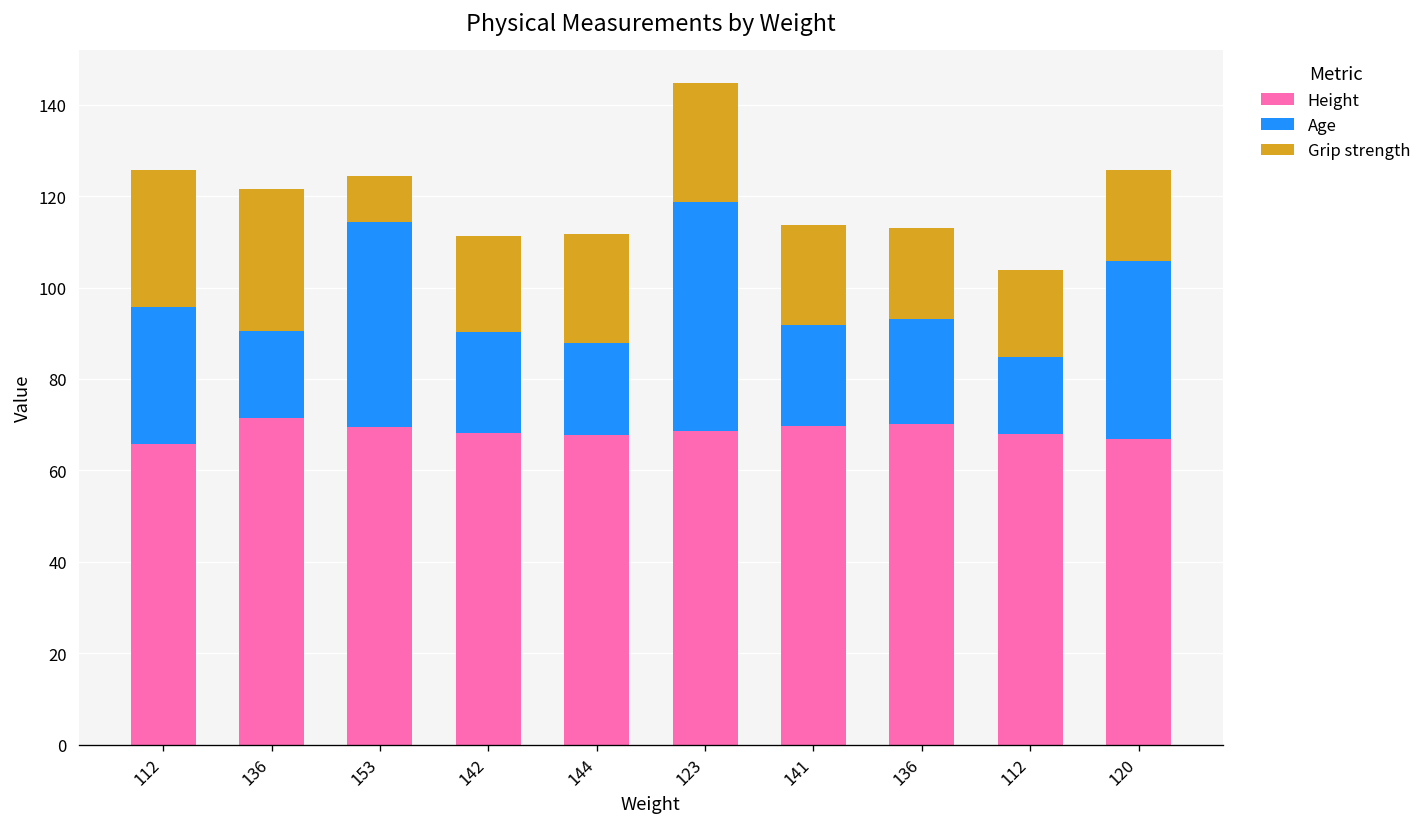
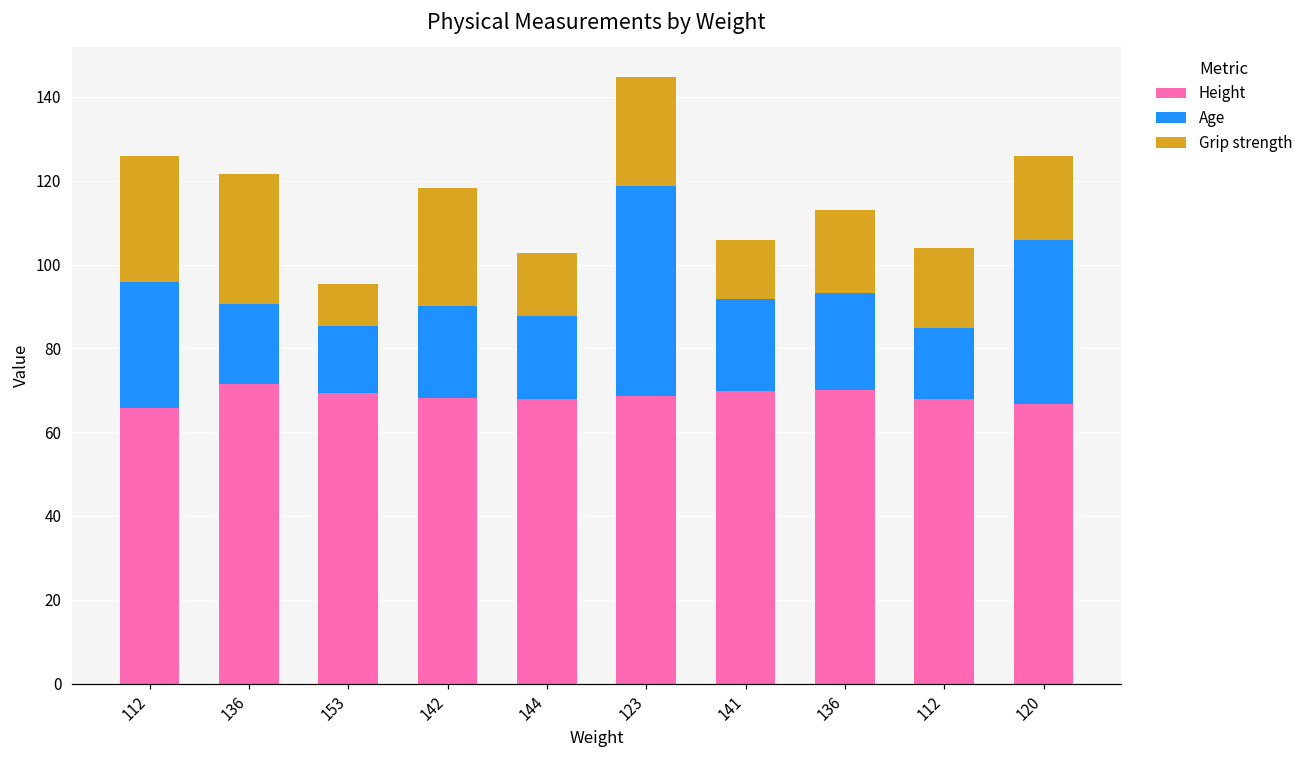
  {
    "Height": {
      "153": 69,
      "142": 68,
      "144": 68,
      "123": 69,
      "141": 70,
      "120": 67
    },
    "Age": {
-     "153": 45,
+     "153": 16,
      "142": 22,
      "144": 20,
      "123": 50,
      "141": 22,
      "120": 39
    },
    "Grip strength": {
      "153": 10,
-     "142": 21,
-     "144": 24,
+     "142": 28,
+     "144": 15,
      "123": 26,
-     "141": 22,
+     "141": 14,
      "120": 20
    }
  }
